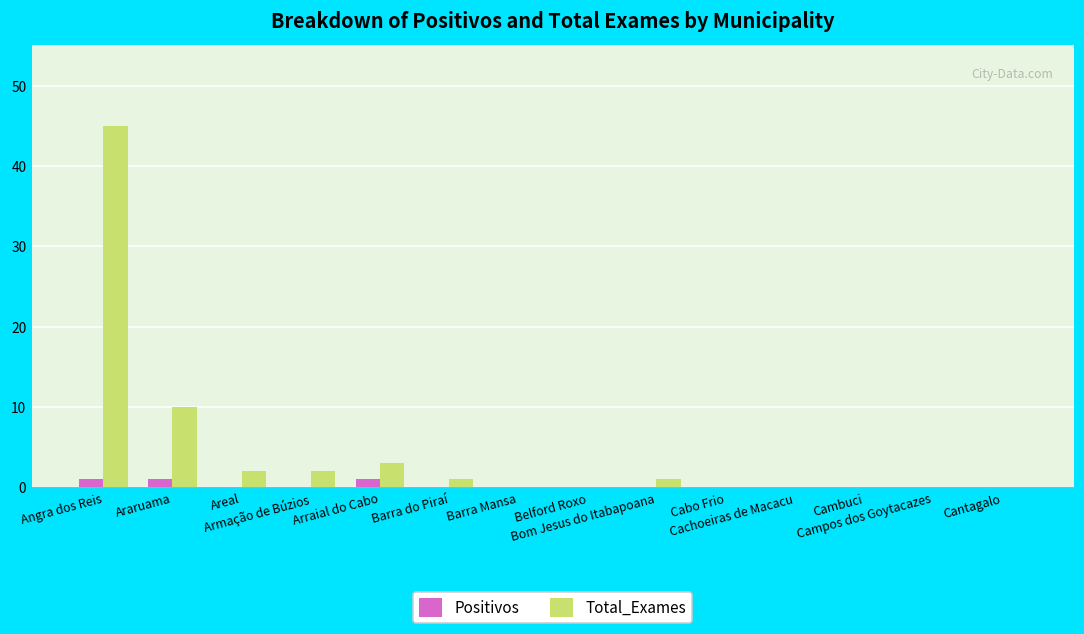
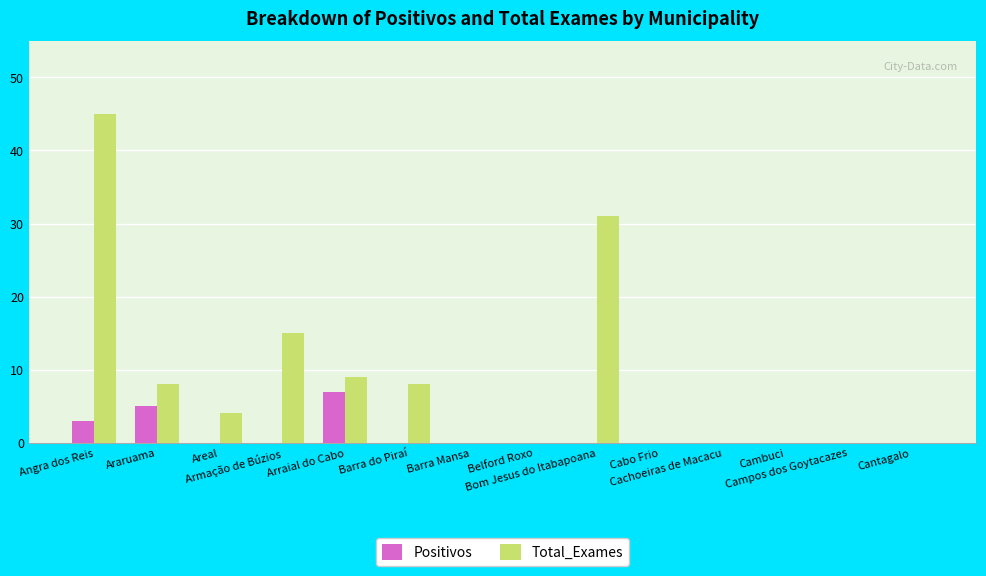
  {
    "Positivos": {
-     "Angra dos Reis": 1,
-     "Araruama": 1,
+     "Angra dos Reis": 3,
+     "Araruama": 5,
      "Areal": 0,
      "Armação de Búzios": 0,
-     "Arraial do Cabo": 1,
+     "Arraial do Cabo": 7,
      "Barra do Piraí": 0,
      "Barra Mansa": 0,
      "Belford Roxo": 0,
      "Bom Jesus do Itabapoana": 0,
      "Cabo Frio": 0,
      "Cachoeiras de Macacu": 0,
      "Cambuci": 0,
      "Campos dos Goytacazes": 0,
      "Cantagalo": 0
    },
    "Total_Exames": {
      "Angra dos Reis": 45,
-     "Araruama": 10,
-     "Areal": 2,
-     "Armação de Búzios": 2,
-     "Arraial do Cabo": 3,
-     "Barra do Piraí": 1,
+     "Araruama": 8,
+     "Areal": 4,
+     "Armação de Búzios": 15,
+     "Arraial do Cabo": 9,
+     "Barra do Piraí": 8,
      "Barra Mansa": 0,
      "Belford Roxo": 0,
-     "Bom Jesus do Itabapoana": 1,
+     "Bom Jesus do Itabapoana": 31,
      "Cabo Frio": 0,
      "Cachoeiras de Macacu": 0,
      "Cambuci": 0,
      "Campos dos Goytacazes": 0,
      "Cantagalo": 0
    }
  }
